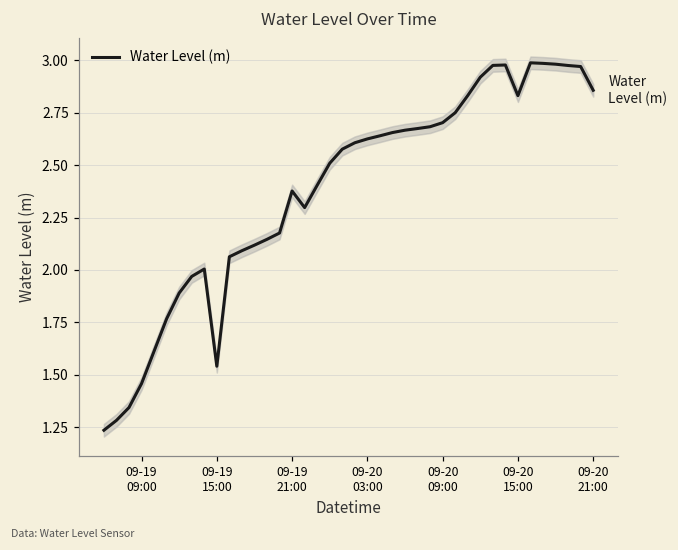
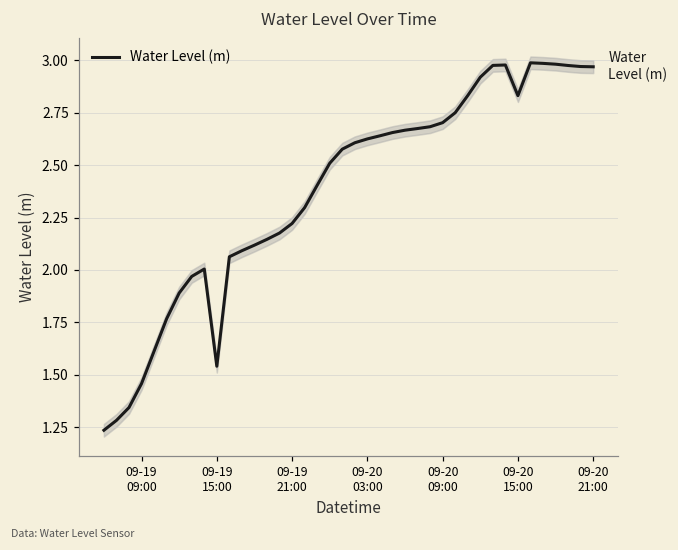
  {
    "Water Level (m)": {
      "09-19 09:00": 1.46,
      "09-19 15:00": 1.54,
-     "09-19 21:00": 2.38,
+     "09-19 21:00": 2.22,
      "09-20 03:00": 2.63,
      "09-20 09:00": 2.70,
      "09-20 15:00": 2.83,
-     "09-20 21:00": 2.86
+     "09-20 21:00": 2.97
    }
  }
